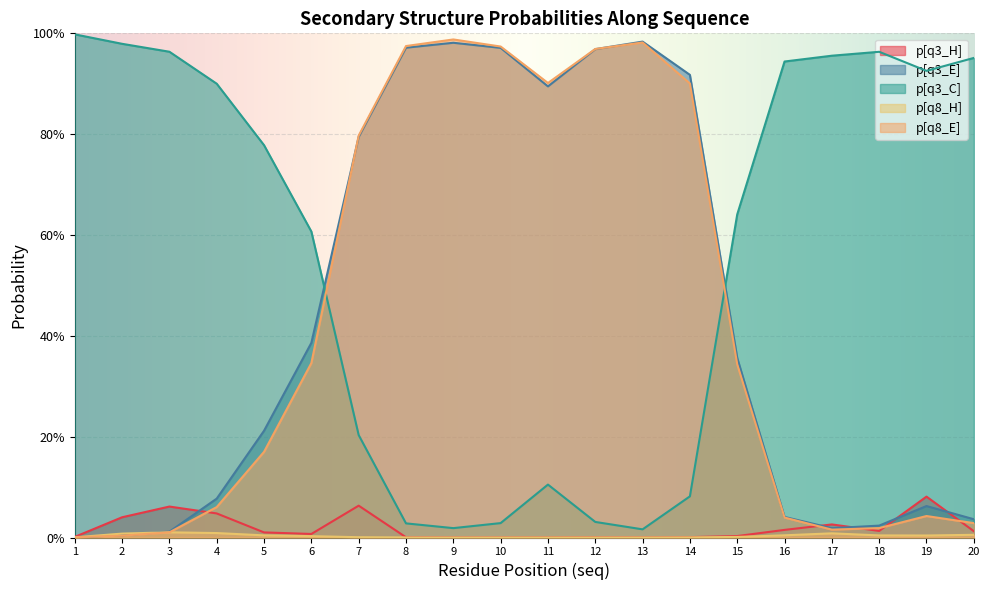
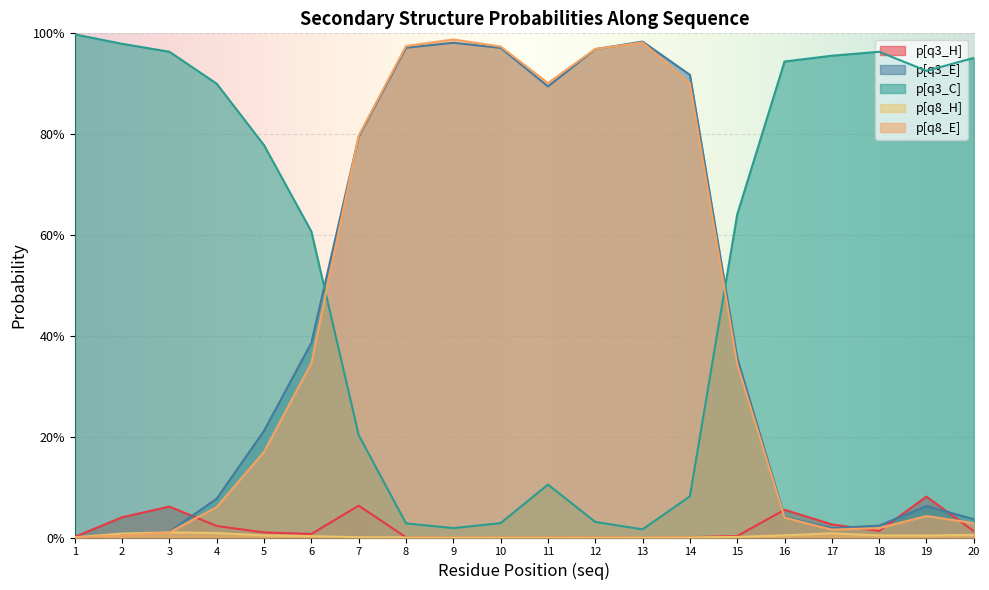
  {
    "p[q3_H]": {
      "2": "4%",
      "3": "6%",
-     "4": "5%",
+     "4": "2%",
      "5": "1%",
      "7": "6%",
-     "16": "2%",
+     "16": "6%",
      "17": "3%",
      "18": "1%",
      "19": "8%",
      "20": "1%"
    }
  }
